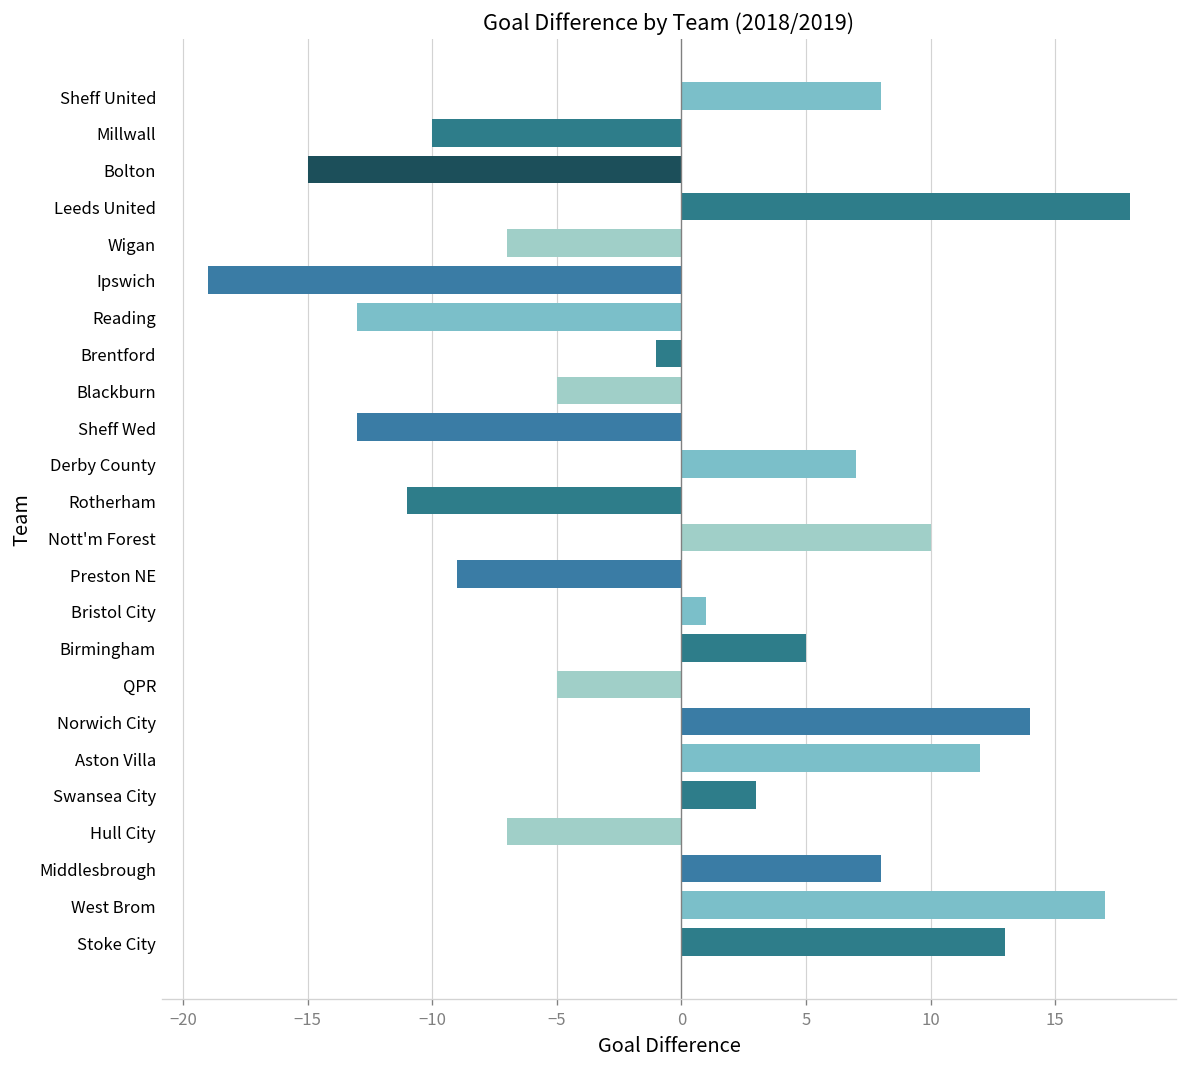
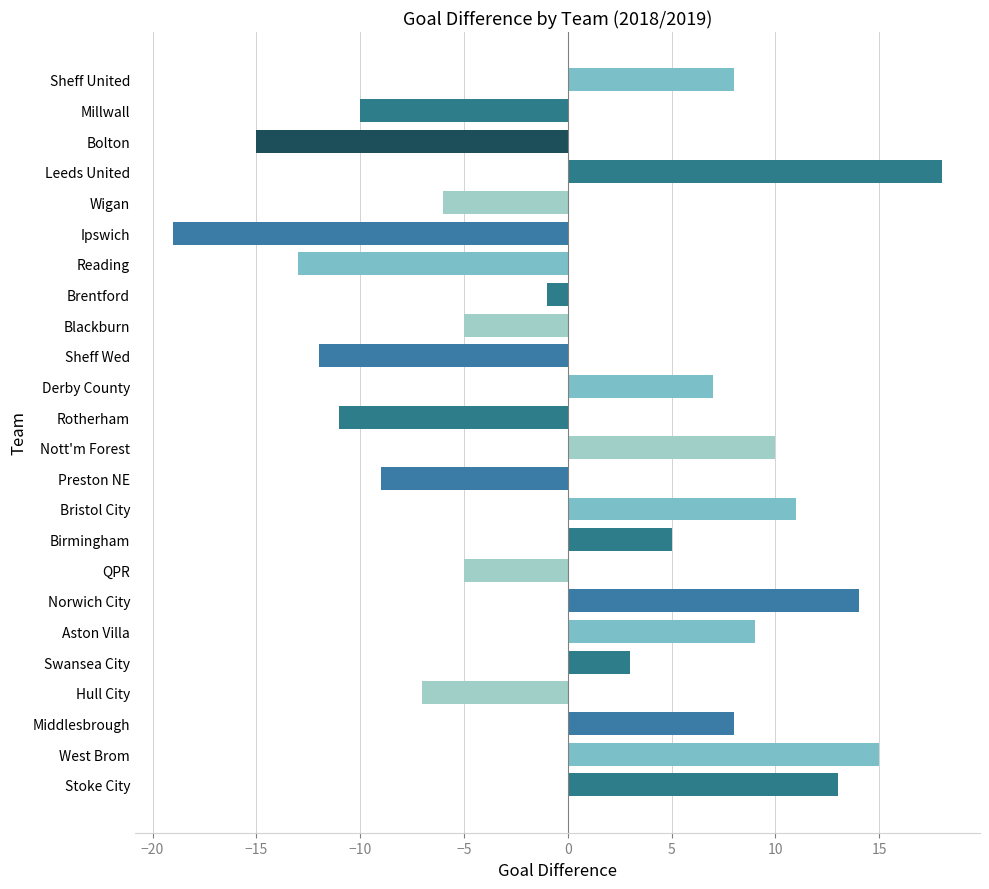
  {
    "Sheff United": 8,
    "Millwall": -10,
    "Bolton": -15,
    "Leeds United": 18,
-   "Wigan": -7,
+   "Wigan": -6,
    "Ipswich": -19,
    "Reading": -13,
    "Brentford": -1,
    "Blackburn": -5,
-   "Sheff Wed": -13,
+   "Sheff Wed": -12,
    "Derby County": 7,
    "Rotherham": -11,
    "Nott'm Forest": 10,
    "Preston NE": -9,
-   "Bristol City": 1,
+   "Bristol City": 11,
    "Birmingham": 5,
    "QPR": -5,
    "Norwich City": 14,
-   "Aston Villa": 12,
+   "Aston Villa": 9,
    "Swansea City": 3,
    "Hull City": -7,
    "Middlesbrough": 8,
-   "West Brom": 17,
+   "West Brom": 15,
    "Stoke City": 13
  }
